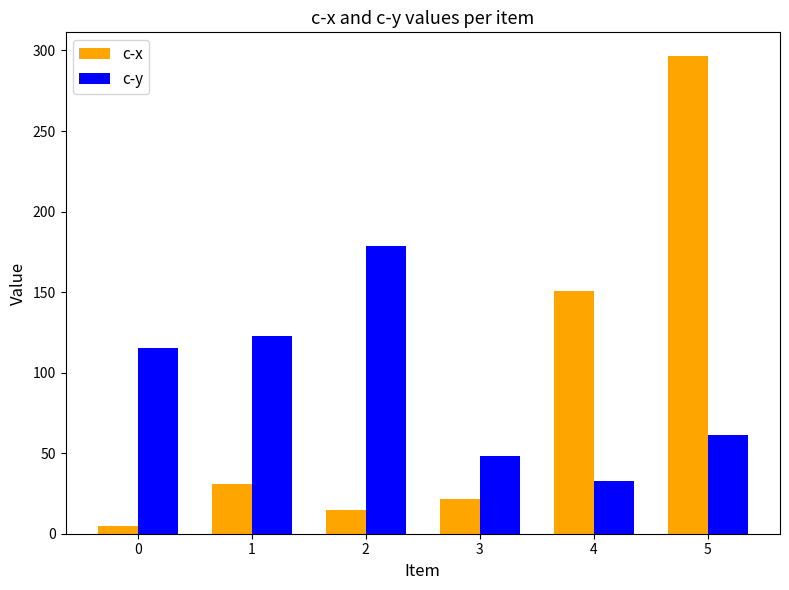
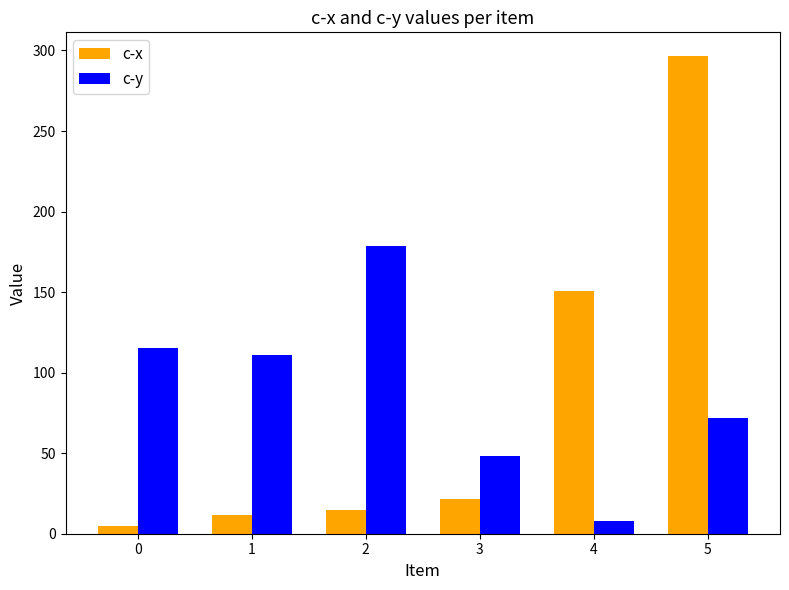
  {
    "c-x": {
      "0": 5,
-     "1": 31,
+     "1": 11,
      "2": 15,
      "3": 21,
      "4": 151,
      "5": 296
    },
    "c-y": {
      "0": 115,
-     "1": 123,
+     "1": 111,
      "2": 179,
      "3": 48,
-     "4": 33,
-     "5": 61
+     "4": 8,
+     "5": 72
    }
  }
